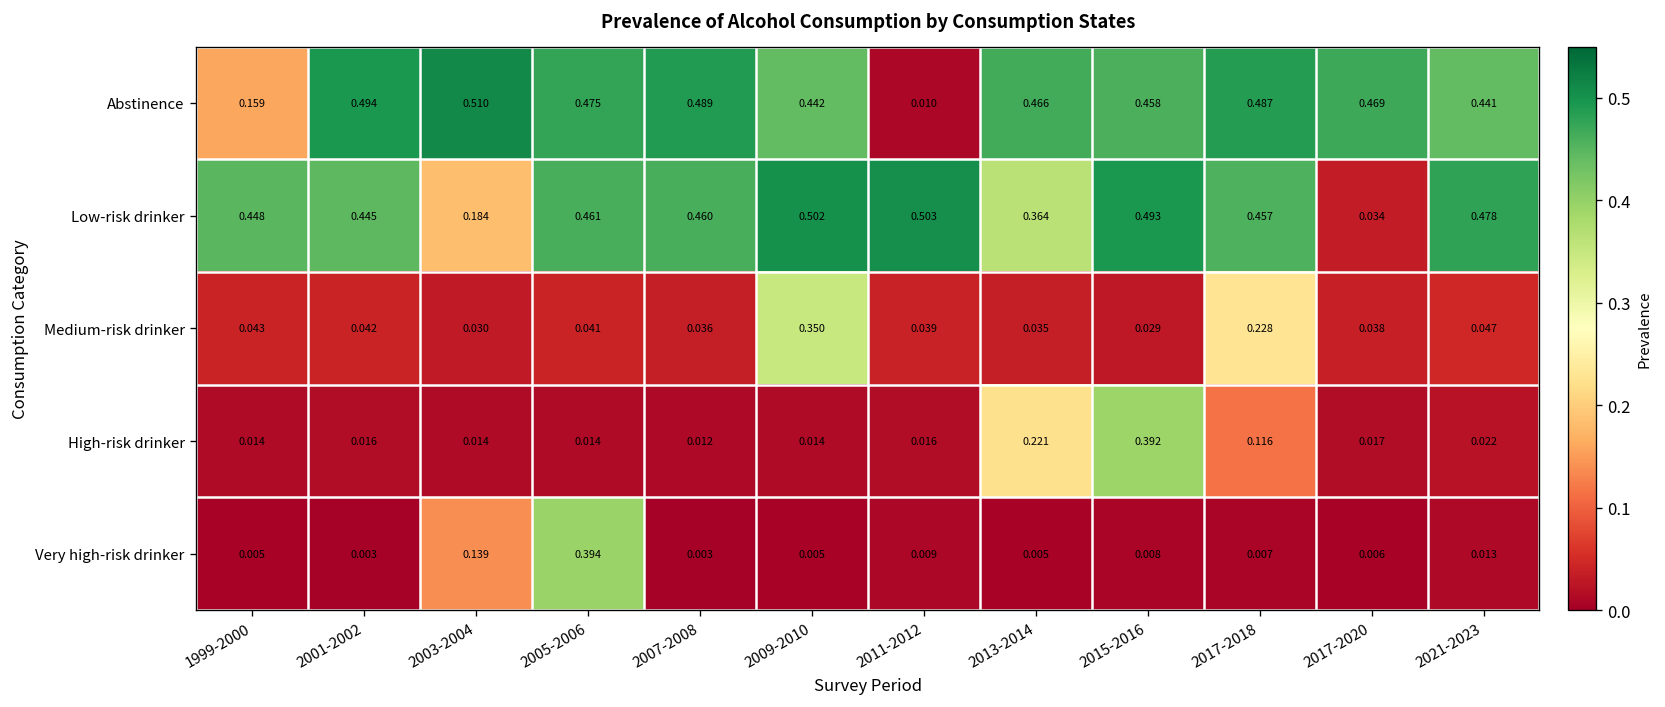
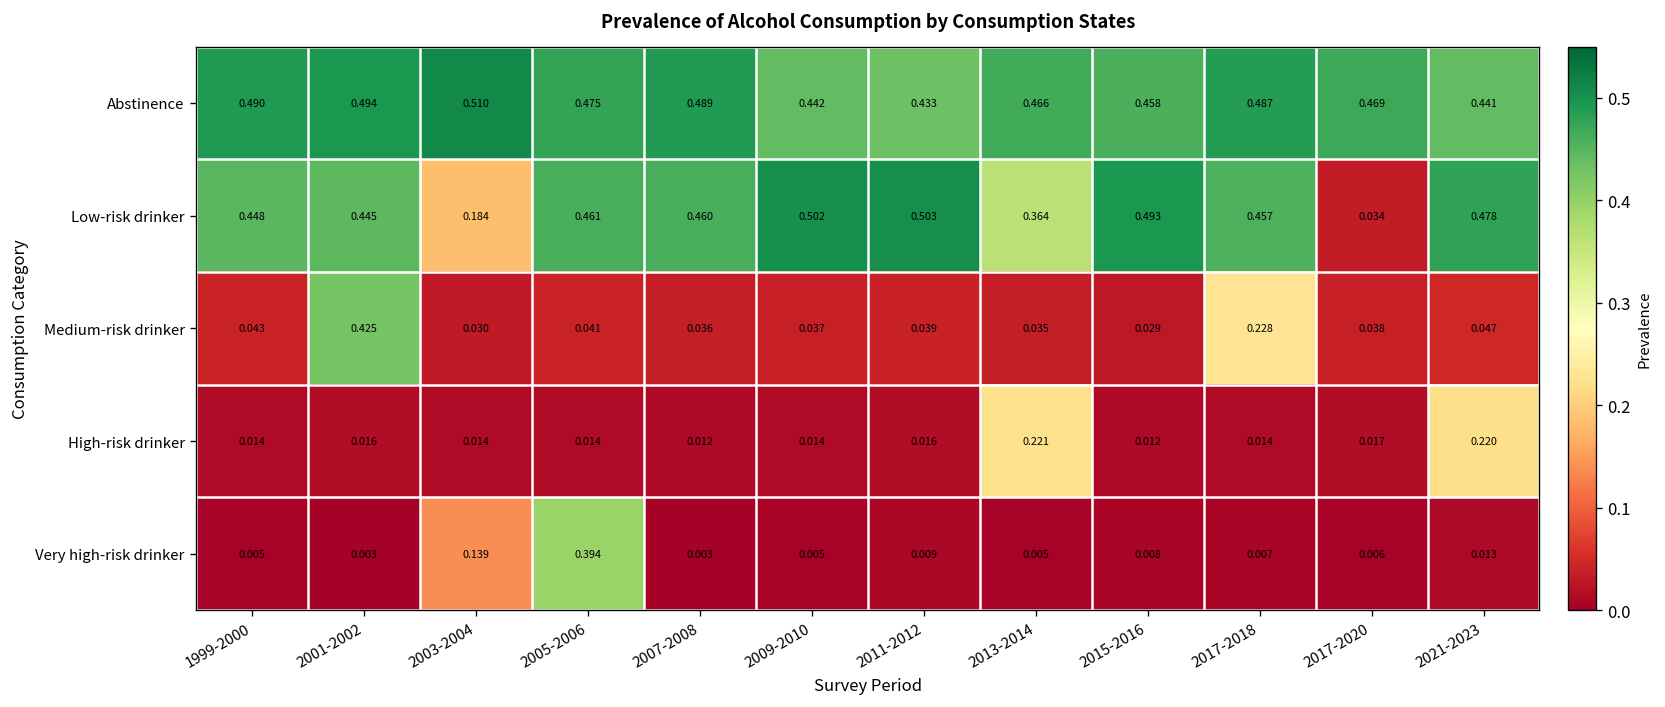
  {
    "Abstinence": {
-     "1999-2000": 0.159,
+     "1999-2000": 0.490,
      "2001-2002": 0.494,
      "2003-2004": 0.510,
      "2005-2006": 0.475,
      "2007-2008": 0.489,
      "2009-2010": 0.442,
-     "2011-2012": 0.010,
+     "2011-2012": 0.433,
      "2013-2014": 0.466,
      "2015-2016": 0.458,
      "2017-2018": 0.487,
      "2017-2020": 0.469,
      "2021-2023": 0.441
    },
    "Low-risk drinker": {
      "1999-2000": 0.448,
      "2001-2002": 0.445,
      "2003-2004": 0.184,
      "2005-2006": 0.461,
      "2007-2008": 0.460,
      "2009-2010": 0.502,
      "2011-2012": 0.503,
      "2013-2014": 0.364,
      "2015-2016": 0.493,
      "2017-2018": 0.457,
      "2017-2020": 0.034,
      "2021-2023": 0.478
    },
    "Medium-risk drinker": {
      "1999-2000": 0.043,
-     "2001-2002": 0.042,
+     "2001-2002": 0.425,
      "2003-2004": 0.030,
      "2005-2006": 0.041,
      "2007-2008": 0.036,
-     "2009-2010": 0.350,
+     "2009-2010": 0.037,
      "2011-2012": 0.039,
      "2013-2014": 0.035,
      "2015-2016": 0.029,
      "2017-2018": 0.228,
      "2017-2020": 0.038,
      "2021-2023": 0.047
    },
    "High-risk drinker": {
      "1999-2000": 0.014,
      "2001-2002": 0.016,
      "2003-2004": 0.014,
      "2005-2006": 0.014,
      "2007-2008": 0.012,
      "2009-2010": 0.014,
      "2011-2012": 0.016,
      "2013-2014": 0.221,
-     "2015-2016": 0.392,
-     "2017-2018": 0.116,
+     "2015-2016": 0.012,
+     "2017-2018": 0.014,
      "2017-2020": 0.017,
-     "2021-2023": 0.022
+     "2021-2023": 0.220
    },
    "Very high-risk drinker": {
      "1999-2000": 0.005,
      "2001-2002": 0.003,
      "2003-2004": 0.139,
      "2005-2006": 0.394,
      "2007-2008": 0.003,
      "2009-2010": 0.005,
      "2011-2012": 0.009,
      "2013-2014": 0.005,
      "2015-2016": 0.008,
      "2017-2018": 0.007,
      "2017-2020": 0.006,
      "2021-2023": 0.013
    }
  }
